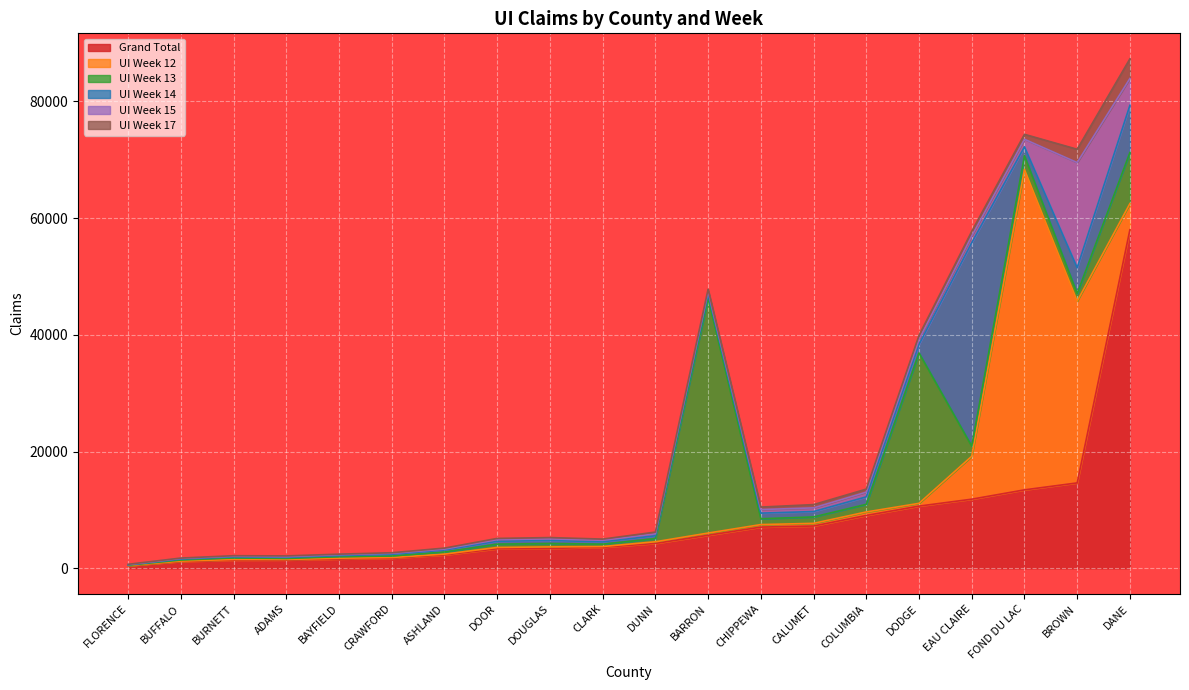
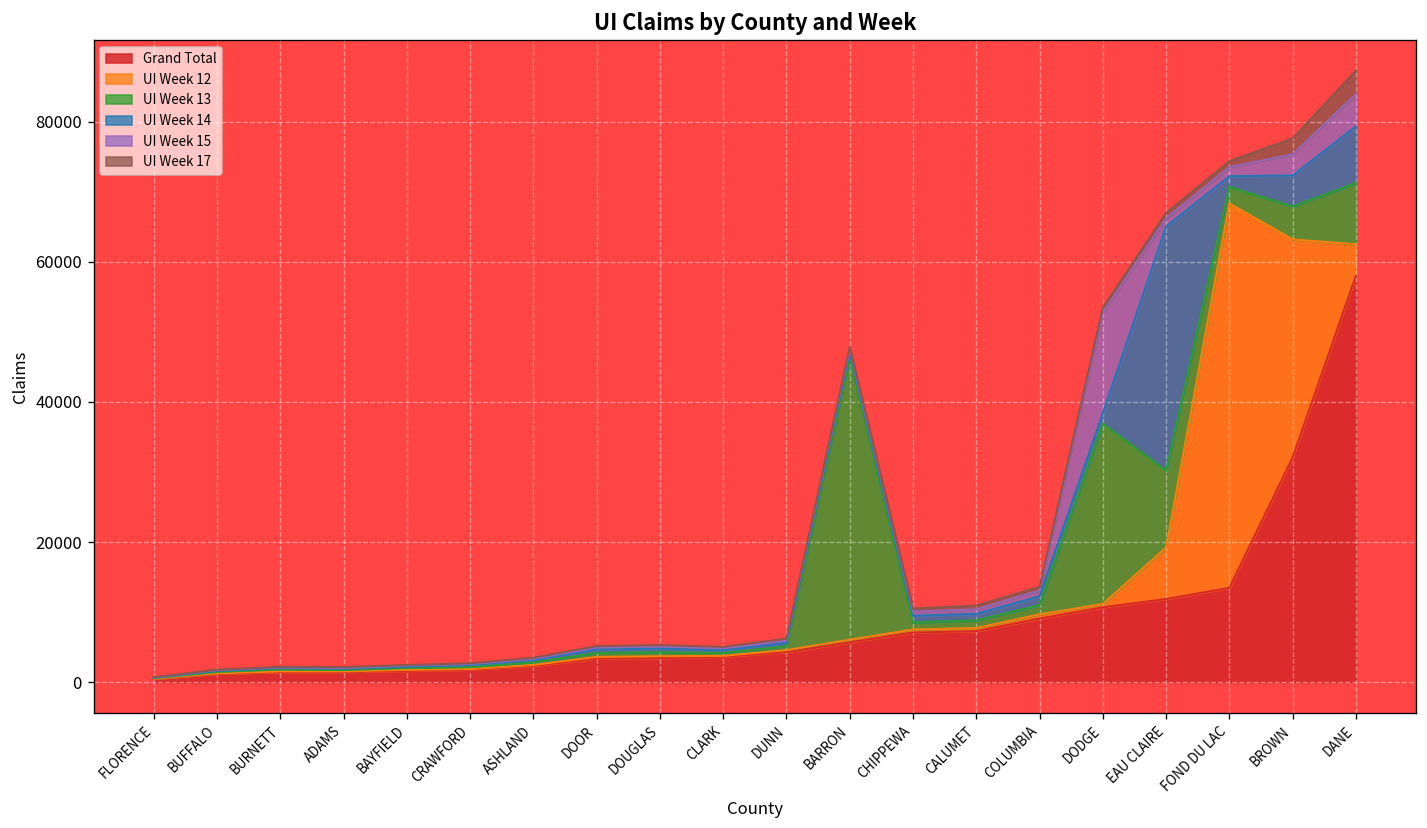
  {
    "Grand Total": {
      "CALUMET": 7000,
      "COLUMBIA": 9000,
      "DODGE": 11000,
      "EAU CLAIRE": 12000,
      "FOND DU LAC": 13000,
-     "BROWN": 15000,
+     "BROWN": 32000,
      "DANE": 58000
    },
    "UI Week 12": {
      "CALUMET": 0,
      "COLUMBIA": 1000,
      "DODGE": 0,
      "EAU CLAIRE": 7000,
      "FOND DU LAC": 55000,
      "BROWN": 31000,
      "DANE": 4000
    },
    "UI Week 13": {
      "DOOR": 1000,
      "DOUGLAS": 1000,
      "DUNN": 1000,
      "BARRON": 40000,
      "CHIPPEWA": 1000,
      "CALUMET": 1000,
      "COLUMBIA": 1000,
      "DODGE": 26000,
-     "EAU CLAIRE": 2000,
+     "EAU CLAIRE": 11000,
      "FOND DU LAC": 2000,
-     "BROWN": 1000,
+     "BROWN": 5000,
      "DANE": 9000
    },
    "UI Week 14": {
      "BARRON": 1000,
      "CHIPPEWA": 1000,
      "CALUMET": 1000,
      "COLUMBIA": 1000,
      "DODGE": 1000,
      "EAU CLAIRE": 35000,
      "FOND DU LAC": 2000,
      "BROWN": 4000,
      "DANE": 8000
    },
    "UI Week 15": {
      "CALUMET": 1000,
      "COLUMBIA": 1000,
-     "DODGE": 1000,
+     "DODGE": 14000,
      "EAU CLAIRE": 1000,
      "FOND DU LAC": 1000,
-     "BROWN": 18000,
+     "BROWN": 3000,
      "DANE": 5000
    },
    "UI Week 17": {
      "CALUMET": 1000,
      "COLUMBIA": 1000,
      "DODGE": 1000,
      "EAU CLAIRE": 1000,
      "FOND DU LAC": 1000,
      "BROWN": 2000,
      "DANE": 3000
    }
  }
